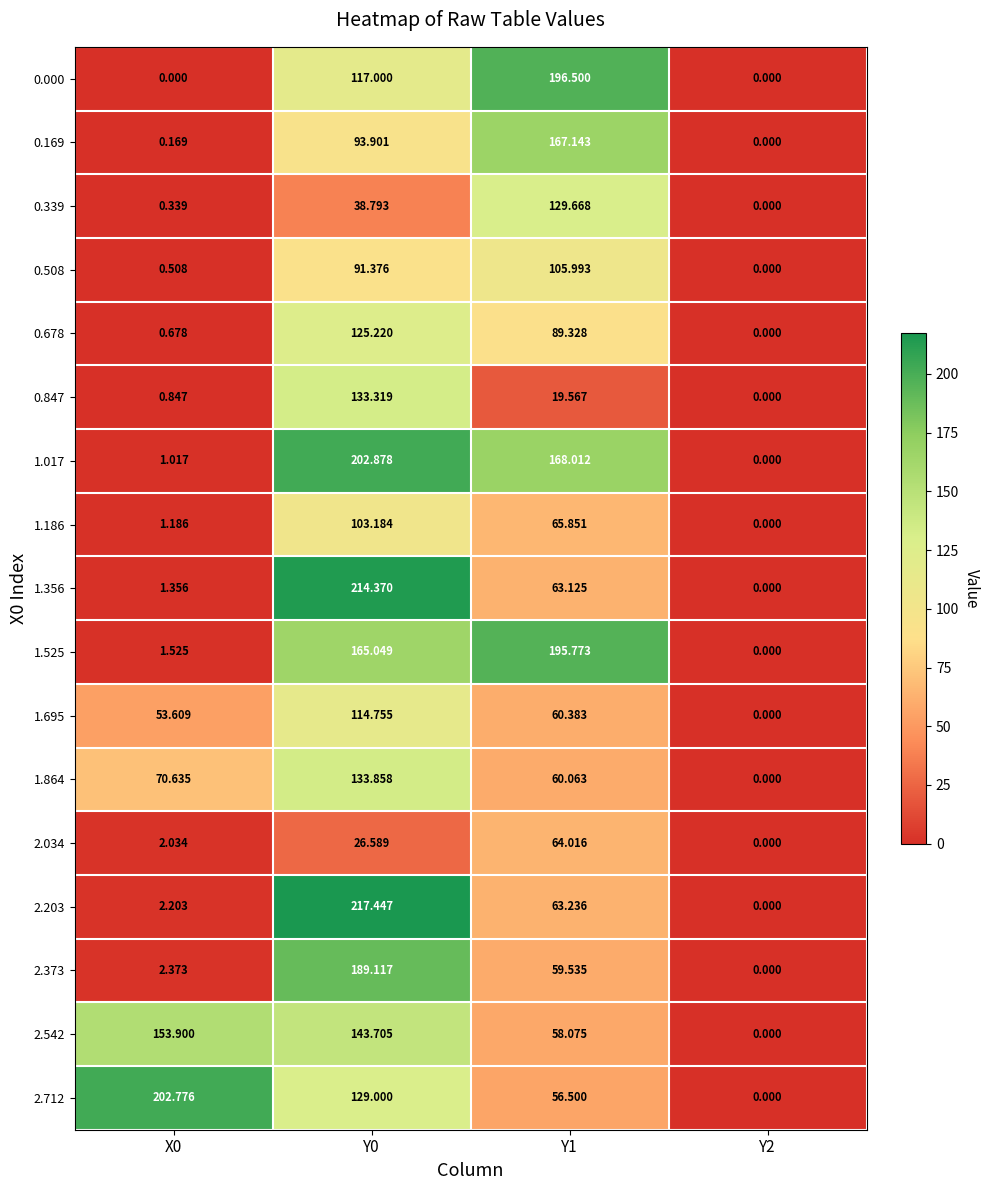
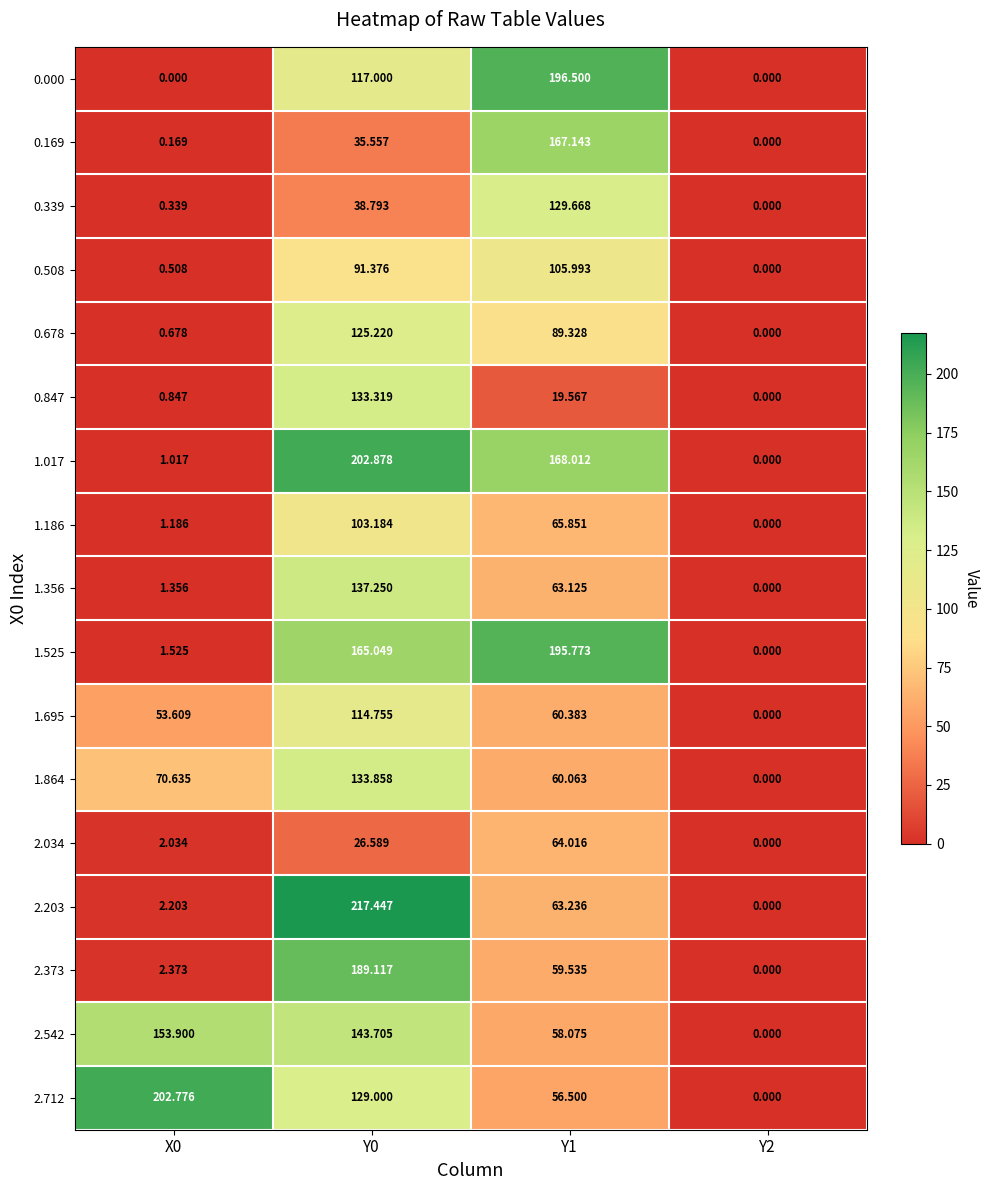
  {
    "0.000": {
      "X0": 0.000,
      "Y0": 117.000,
      "Y1": 196.500,
      "Y2": 0.000
    },
    "0.169": {
      "X0": 0.169,
-     "Y0": 93.901,
+     "Y0": 35.557,
      "Y1": 167.143,
      "Y2": 0.000
    },
    "0.339": {
      "X0": 0.339,
      "Y0": 38.793,
      "Y1": 129.668,
      "Y2": 0.000
    },
    "0.508": {
      "X0": 0.508,
      "Y0": 91.376,
      "Y1": 105.993,
      "Y2": 0.000
    },
    "0.678": {
      "X0": 0.678,
      "Y0": 125.220,
      "Y1": 89.328,
      "Y2": 0.000
    },
    "0.847": {
      "X0": 0.847,
      "Y0": 133.319,
      "Y1": 19.567,
      "Y2": 0.000
    },
    "1.017": {
      "X0": 1.017,
      "Y0": 202.878,
      "Y1": 168.012,
      "Y2": 0.000
    },
    "1.186": {
      "X0": 1.186,
      "Y0": 103.184,
      "Y1": 65.851,
      "Y2": 0.000
    },
    "1.356": {
      "X0": 1.356,
-     "Y0": 214.370,
+     "Y0": 137.250,
      "Y1": 63.125,
      "Y2": 0.000
    },
    "1.525": {
      "X0": 1.525,
      "Y0": 165.049,
      "Y1": 195.773,
      "Y2": 0.000
    },
    "1.695": {
      "X0": 53.609,
      "Y0": 114.755,
      "Y1": 60.383,
      "Y2": 0.000
    },
    "1.864": {
      "X0": 70.635,
      "Y0": 133.858,
      "Y1": 60.063,
      "Y2": 0.000
    },
    "2.034": {
      "X0": 2.034,
      "Y0": 26.589,
      "Y1": 64.016,
      "Y2": 0.000
    },
    "2.203": {
      "X0": 2.203,
      "Y0": 217.447,
      "Y1": 63.236,
      "Y2": 0.000
    },
    "2.373": {
      "X0": 2.373,
      "Y0": 189.117,
      "Y1": 59.535,
      "Y2": 0.000
    },
    "2.542": {
      "X0": 153.900,
      "Y0": 143.705,
      "Y1": 58.075,
      "Y2": 0.000
    },
    "2.712": {
      "X0": 202.776,
      "Y0": 129.000,
      "Y1": 56.500,
      "Y2": 0.000
    }
  }
